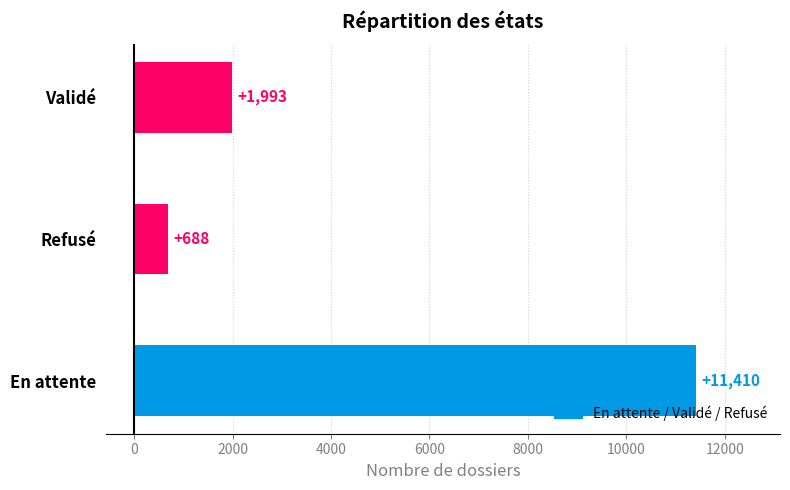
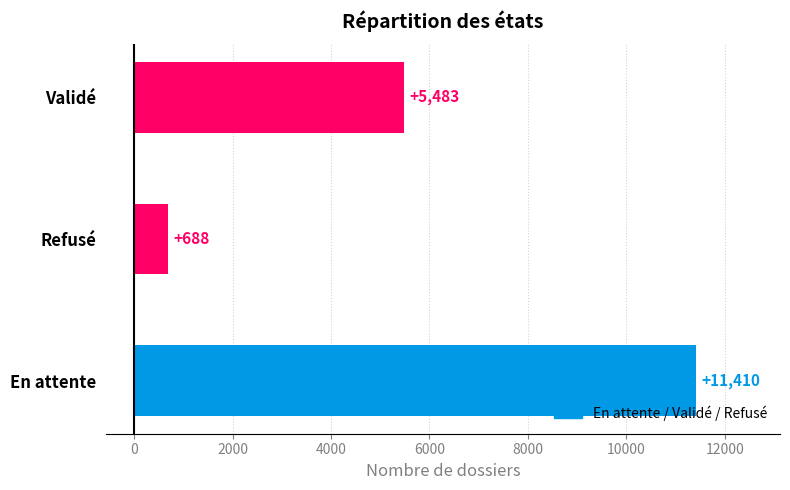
  {
-   "Validé": "+1,993",
+   "Validé": "+5,483",
    "Refusé": "+688",
    "En attente": "+11,410"
  }
